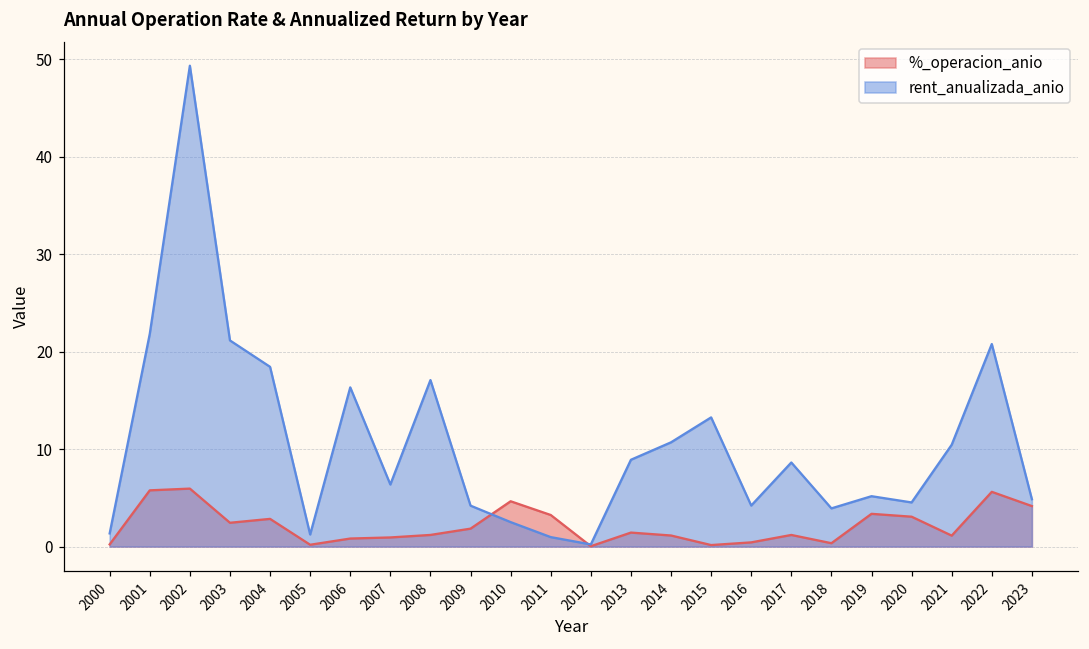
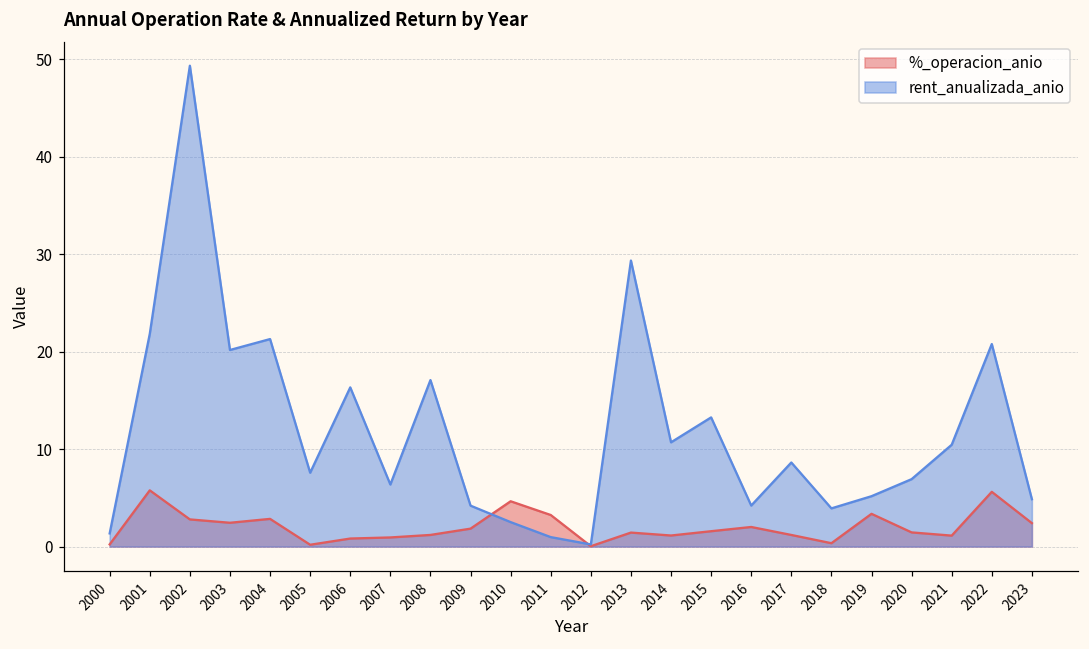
  {
    "%_operacion_anio": {
      "2000": 0,
      "2001": 6,
-     "2002": 6,
+     "2002": 3,
      "2003": 2,
      "2004": 3,
      "2005": 0,
      "2006": 1,
      "2007": 1,
      "2008": 1,
      "2009": 2,
      "2010": 5,
      "2011": 3,
      "2013": 1,
      "2014": 1,
-     "2015": 0,
-     "2016": 0,
+     "2015": 2,
+     "2016": 2,
      "2017": 1,
      "2018": 0,
      "2019": 3,
-     "2020": 3,
+     "2020": 1,
      "2021": 1,
      "2022": 6,
-     "2023": 4
+     "2023": 2
    },
    "rent_anualizada_anio": {
      "2000": 1,
      "2001": 22,
      "2002": 49,
-     "2003": 21,
-     "2004": 18,
-     "2005": 1,
+     "2003": 20,
+     "2004": 21,
+     "2005": 8,
      "2006": 16,
      "2007": 6,
      "2008": 17,
      "2009": 4,
      "2010": 3,
      "2011": 1,
-     "2013": 9,
+     "2013": 29,
      "2014": 11,
      "2015": 13,
      "2016": 4,
      "2017": 9,
      "2018": 4,
      "2019": 5,
-     "2020": 5,
+     "2020": 7,
      "2021": 10,
      "2022": 21,
      "2023": 5
    }
  }
